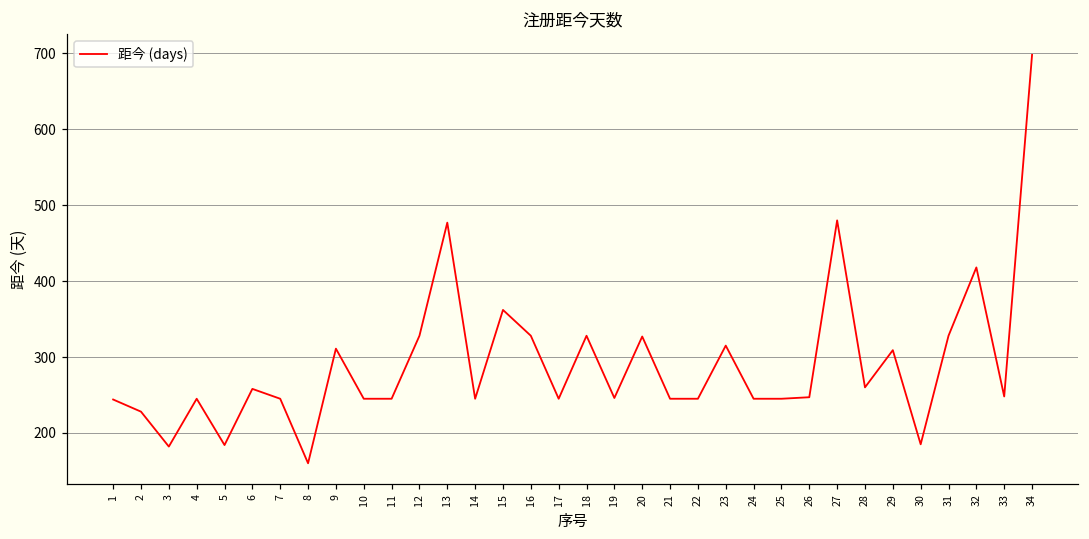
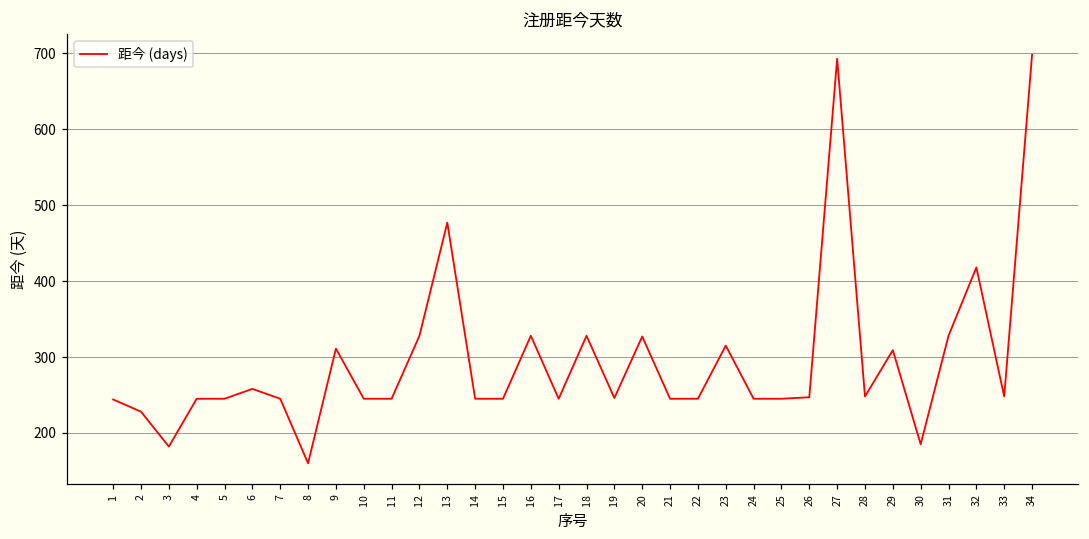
  {
    "1": 240,
    "2": 230,
    "3": 180,
    "4": 250,
-   "5": 180,
+   "5": 250,
    "6": 260,
    "7": 250,
    "8": 160,
    "9": 310,
    "10": 250,
    "11": 250,
    "12": 330,
    "13": 480,
    "14": 250,
-   "15": 360,
+   "15": 250,
    "16": 330,
    "17": 250,
    "18": 330,
    "19": 250,
    "20": 330,
    "21": 250,
    "22": 250,
    "23": 320,
    "24": 250,
    "25": 250,
    "26": 250,
-   "27": 480,
-   "28": 260,
+   "27": 690,
+   "28": 250,
    "29": 310,
    "30": 190,
    "31": 330,
    "32": 420,
    "33": 250,
    "34": 700
  }
